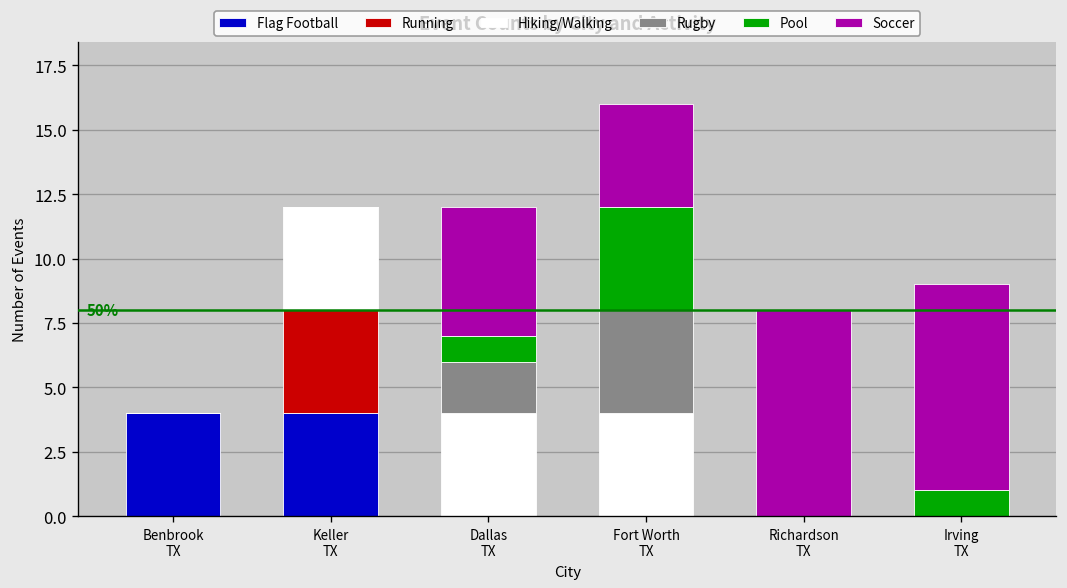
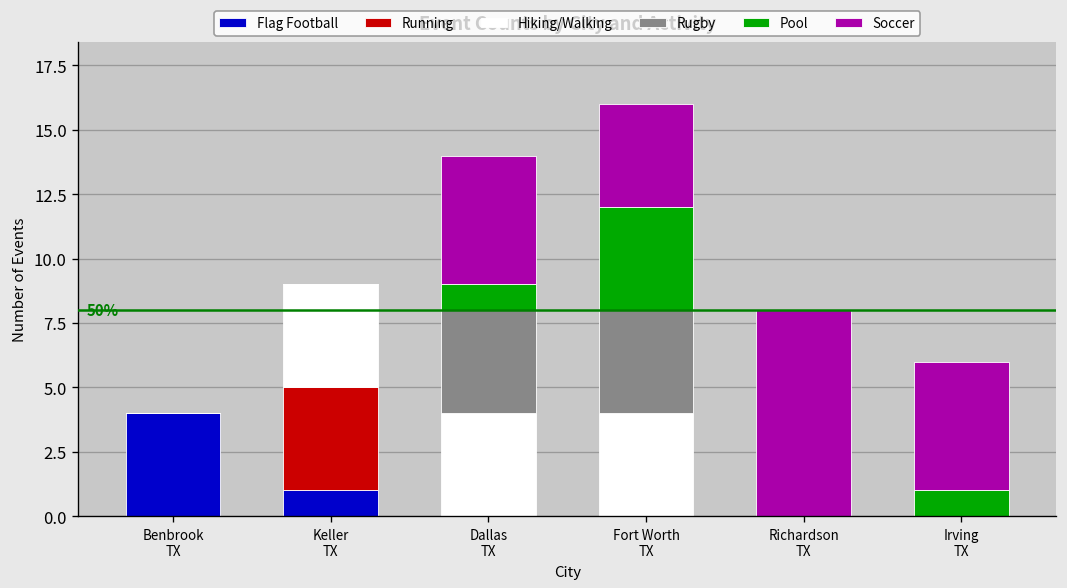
  {
    "Flag Football": {
      "Benbrook TX": 4,
-     "Keller TX": 4,
+     "Keller TX": 1,
      "Dallas TX": 0,
      "Fort Worth TX": 0,
      "Richardson TX": 0,
      "Irving TX": 0
    },
    "Hiking/Walking": {
      "Benbrook TX": 0,
      "Keller TX": 4,
      "Dallas TX": 4,
      "Fort Worth TX": 4,
      "Richardson TX": 0,
      "Irving TX": 0
    },
    "Rugby": {
      "Benbrook TX": 0,
      "Keller TX": 0,
-     "Dallas TX": 2,
+     "Dallas TX": 4,
      "Fort Worth TX": 4,
      "Richardson TX": 0,
      "Irving TX": 0
    },
    "Pool": {
      "Benbrook TX": 0,
      "Keller TX": 0,
      "Dallas TX": 1,
      "Fort Worth TX": 4,
      "Richardson TX": 0,
      "Irving TX": 1
    },
    "Soccer": {
      "Benbrook TX": 0,
      "Keller TX": 0,
      "Dallas TX": 5,
      "Fort Worth TX": 4,
      "Richardson TX": 8,
-     "Irving TX": 8
+     "Irving TX": 5
    }
  }
